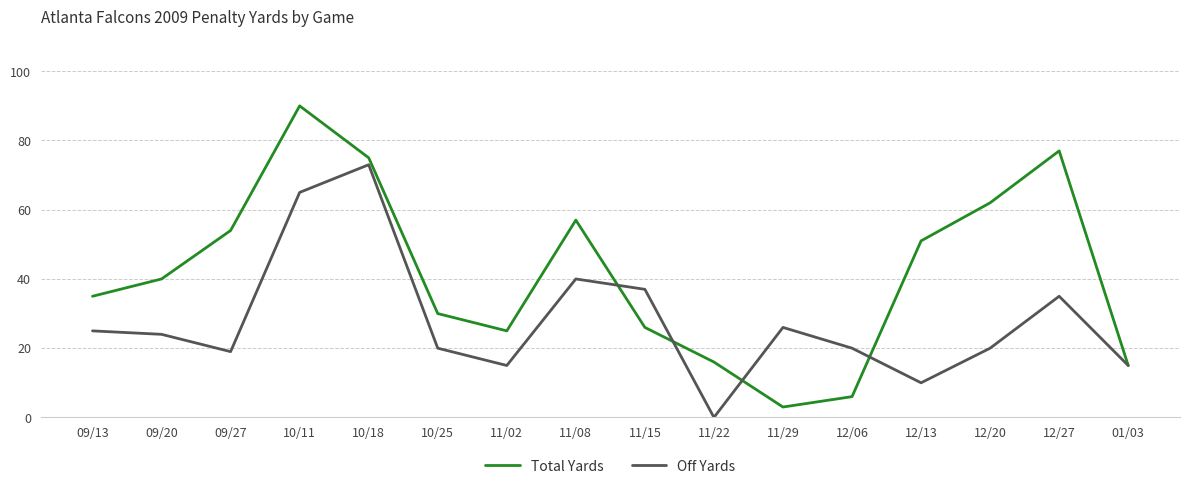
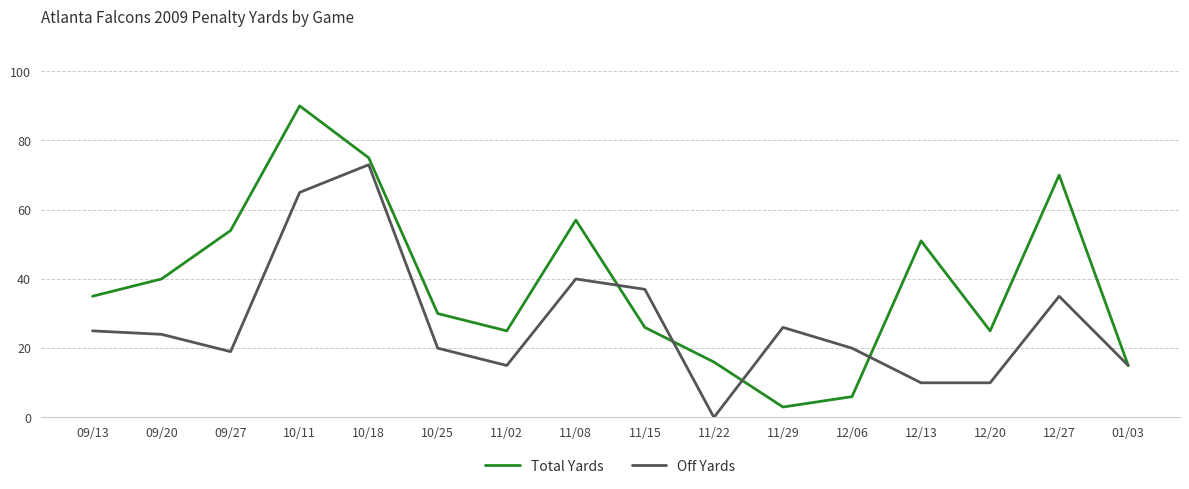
  {
    "Total Yards": {
      "09/13": 35,
      "09/20": 40,
      "09/27": 54,
      "10/11": 90,
      "10/18": 75,
      "10/25": 30,
      "11/02": 25,
      "11/08": 57,
      "11/15": 26,
      "11/22": 16,
      "11/29": 3,
      "12/06": 6,
      "12/13": 51,
-     "12/20": 62,
-     "12/27": 77
+     "12/20": 25,
+     "12/27": 70
    },
    "Off Yards": {
      "09/13": 25,
      "09/20": 24,
      "09/27": 19,
      "10/11": 65,
      "10/18": 73,
      "10/25": 20,
      "11/02": 15,
      "11/08": 40,
      "11/15": 37,
      "11/22": 0,
      "11/29": 26,
      "12/06": 20,
      "12/13": 10,
-     "12/20": 20,
+     "12/20": 10,
      "12/27": 35
    }
  }
